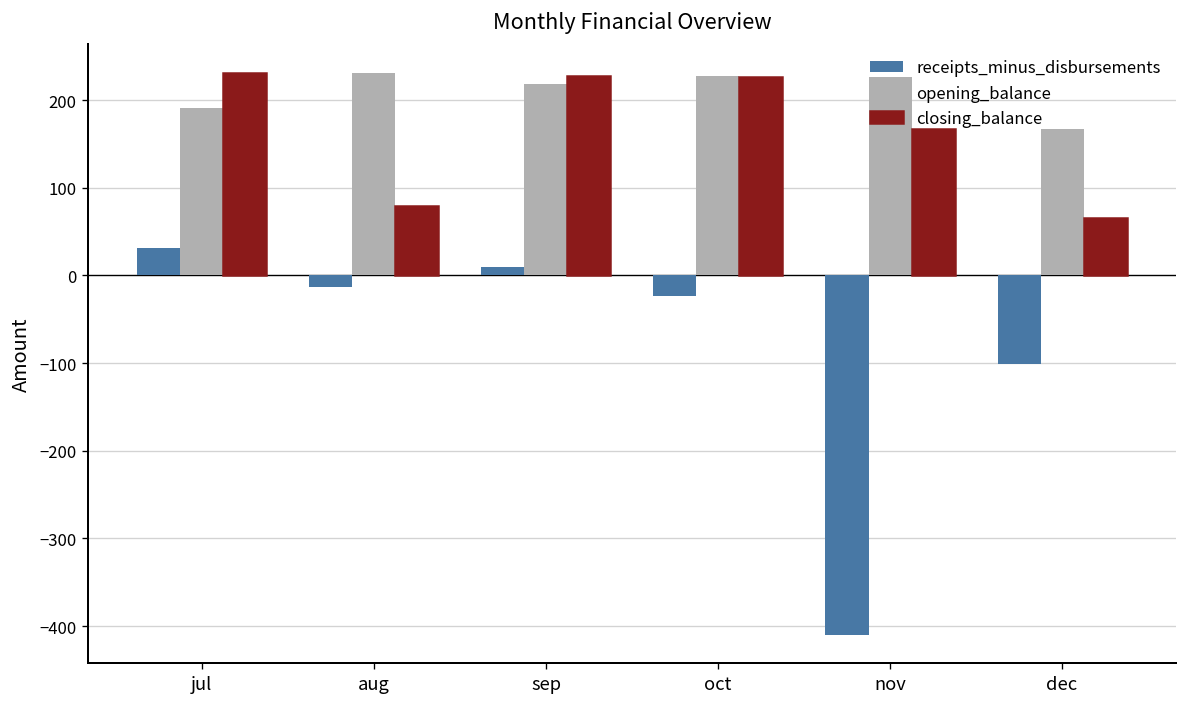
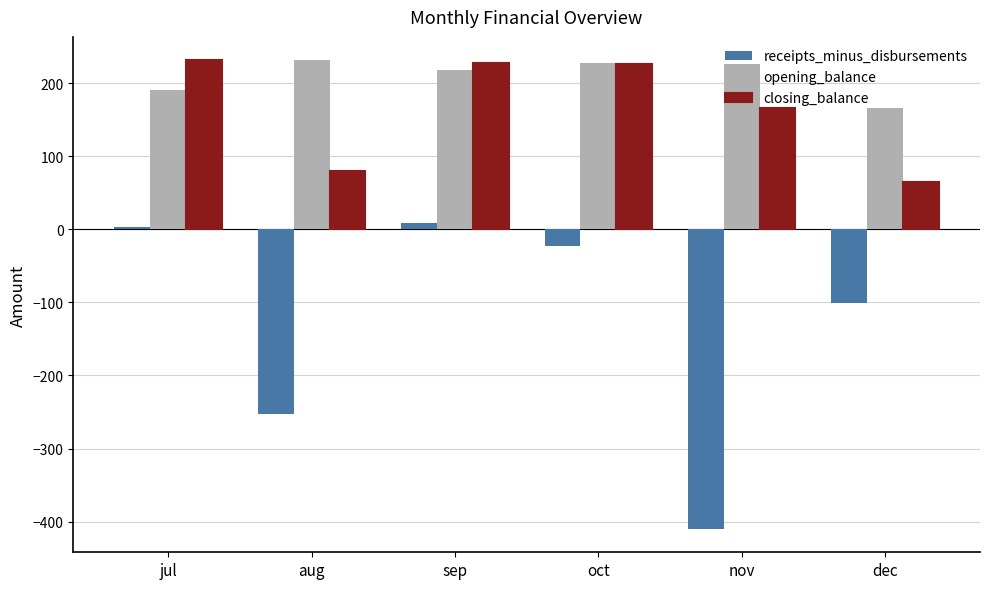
  {
    "receipts_minus_disbursements": {
-     "jul": 30,
-     "aug": -10,
+     "jul": 0,
+     "aug": -250,
      "sep": 10,
      "oct": -20,
      "nov": -410,
      "dec": -100
    },
    "opening_balance": {
      "jul": 190,
      "aug": 230,
      "sep": 220,
      "oct": 230,
      "nov": 230,
      "dec": 170
    },
    "closing_balance": {
      "jul": 230,
      "aug": 80,
      "sep": 230,
      "oct": 230,
      "nov": 170,
      "dec": 70
    }
  }
